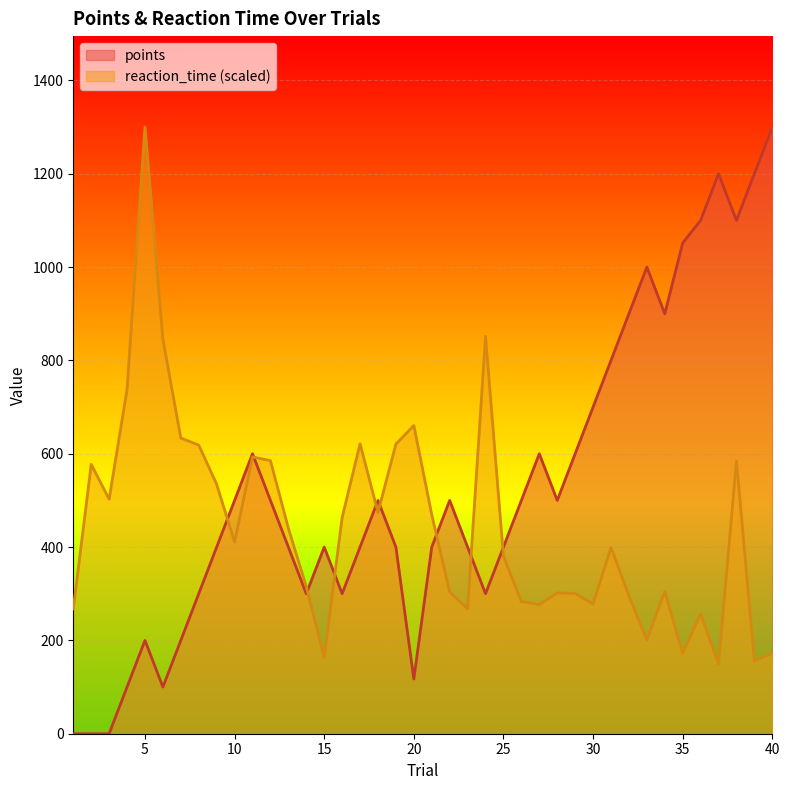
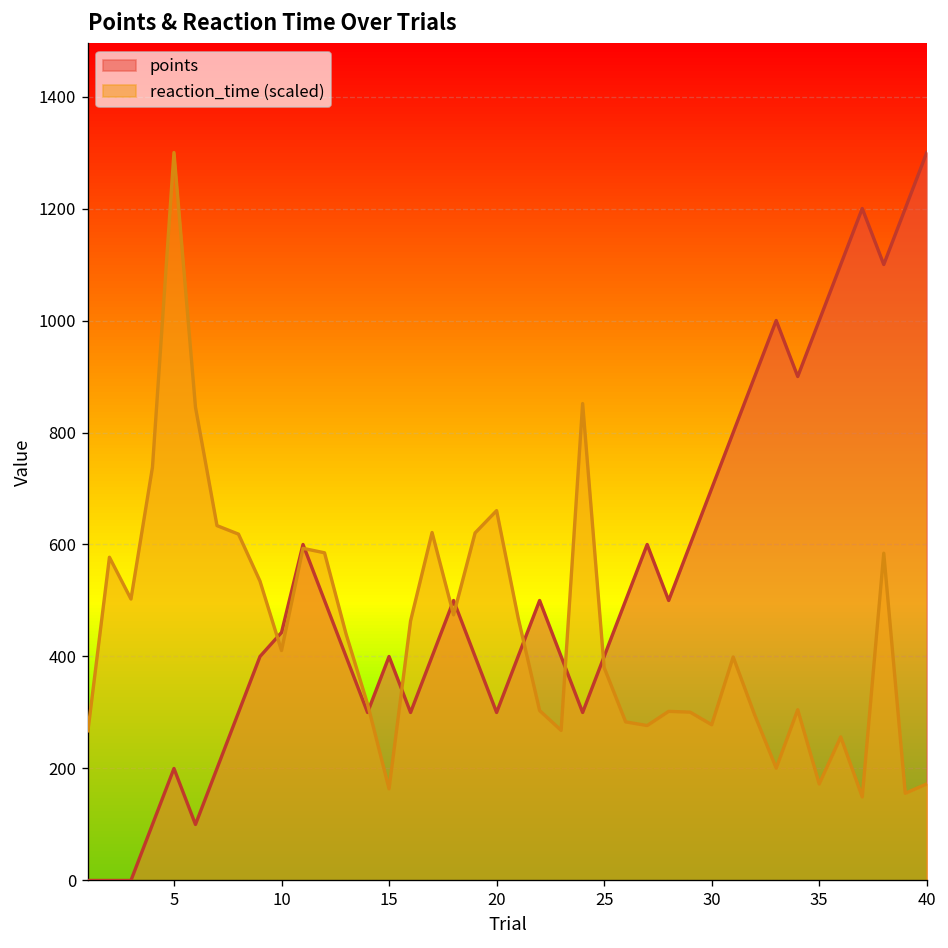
  {
    "points": {
      "5": 200,
-     "10": 500,
+     "10": 440,
      "15": 400,
-     "20": 120,
+     "20": 300,
      "25": 400,
      "30": 700,
-     "35": 1050,
+     "35": 1000,
      "40": 1300
    },
    "reaction_time (scaled)": {
      "5": 1300,
      "10": 410,
      "15": 160,
      "20": 660,
      "25": 380,
      "30": 280,
      "35": 170,
      "40": 170
    }
  }
